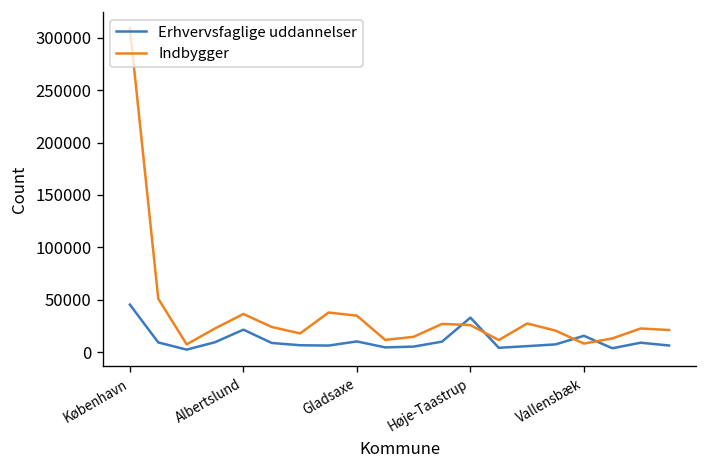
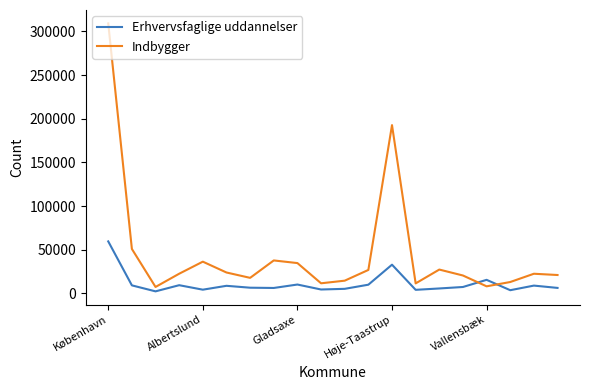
  {
    "Erhvervsfaglige uddannelser": {
-     "København": 50000,
-     "Albertslund": 20000,
+     "København": 60000,
+     "Albertslund": 0,
      "Gladsaxe": 10000,
      "Høje-Taastrup": 30000,
      "Vallensbæk": 20000
    },
    "Indbygger": {
      "Albertslund": 40000,
      "Gladsaxe": 30000,
-     "Høje-Taastrup": 30000,
+     "Høje-Taastrup": 190000,
      "Vallensbæk": 10000
    }
  }
